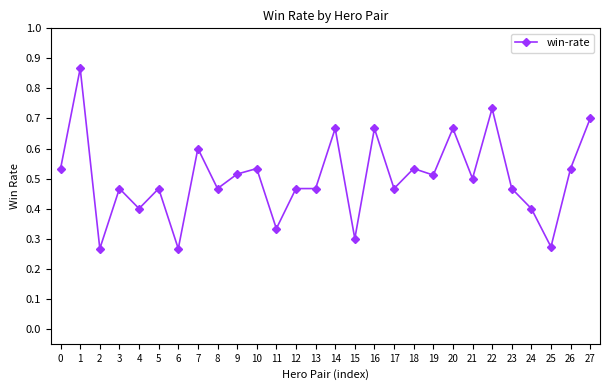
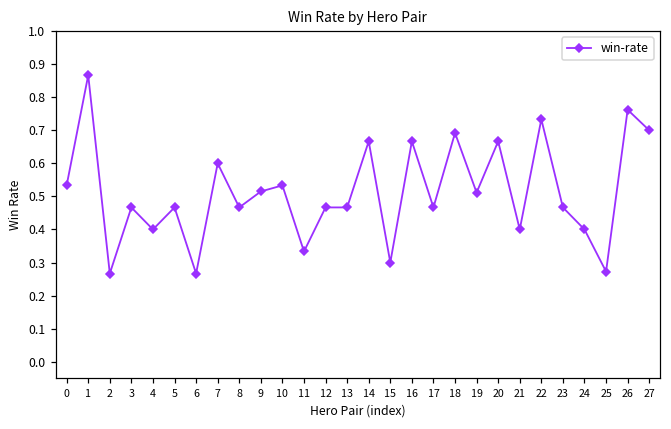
  {
    "0": 0.53,
    "1": 0.87,
    "2": 0.27,
    "3": 0.47,
    "4": 0.40,
    "5": 0.47,
    "6": 0.27,
    "7": 0.60,
    "8": 0.47,
    "9": 0.51,
    "10": 0.53,
    "11": 0.33,
    "12": 0.47,
    "13": 0.47,
    "14": 0.67,
    "15": 0.30,
    "16": 0.67,
    "17": 0.47,
-   "18": 0.53,
+   "18": 0.69,
    "19": 0.51,
    "20": 0.67,
-   "21": 0.5,
+   "21": 0.4,
    "22": 0.73,
    "23": 0.47,
    "24": 0.40,
    "25": 0.27,
-   "26": 0.53,
+   "26": 0.76,
    "27": 0.70
  }
